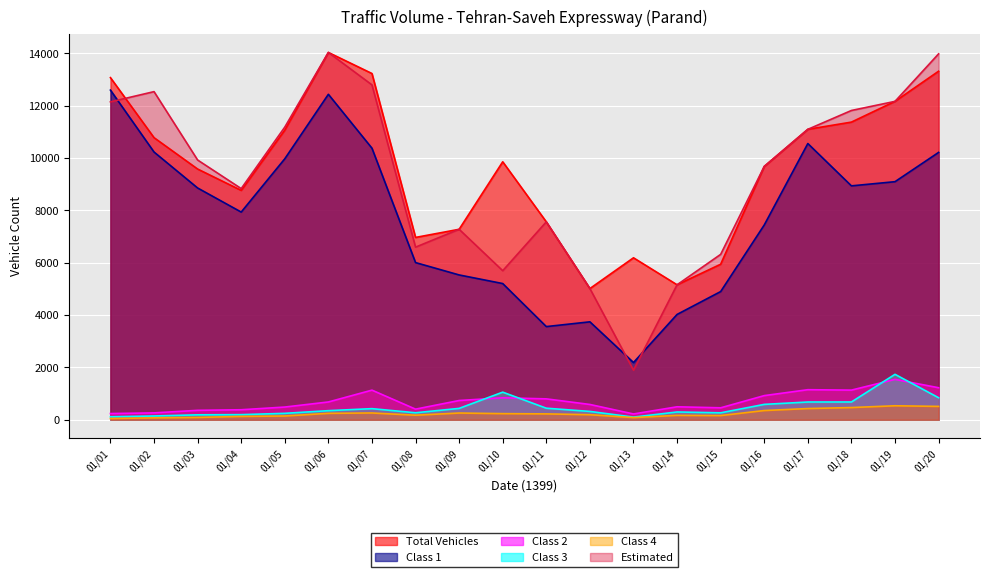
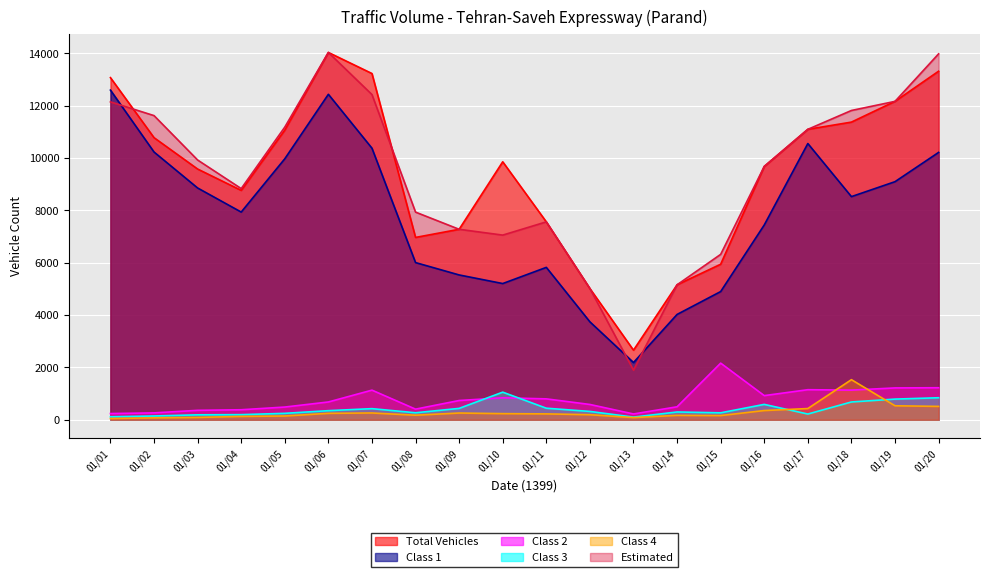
  {
    "Total Vehicles": {
      "01/01": 13100,
      "01/02": 10800,
      "01/03": 9600,
      "01/05": 11100,
      "01/07": 13200,
      "01/08": 7000,
      "01/10": 9900,
-     "01/13": 6200,
+     "01/13": 2700,
      "01/15": 5900,
      "01/18": 11400,
      "01/20": 13300
    },
    "Class 1": {
      "01/01": 12600,
      "01/02": 10200,
      "01/03": 8900,
      "01/04": 7900,
      "01/05": 10000,
      "01/06": 12400,
      "01/07": 10400,
      "01/08": 6000,
      "01/09": 5500,
      "01/10": 5200,
-     "01/11": 3600,
+     "01/11": 5800,
      "01/12": 3700,
      "01/13": 2200,
      "01/14": 4000,
      "01/15": 4900,
      "01/16": 7400,
      "01/17": 10600,
-     "01/18": 8900,
+     "01/18": 8500,
      "01/19": 9100,
      "01/20": 10200
    },
    "Class 2": {
      "01/01": 200,
      "01/02": 300,
      "01/03": 400,
      "01/04": 400,
      "01/05": 500,
      "01/06": 700,
      "01/07": 1100,
      "01/08": 400,
      "01/09": 700,
      "01/10": 800,
      "01/11": 800,
      "01/12": 600,
      "01/13": 200,
      "01/14": 500,
-     "01/15": 500,
+     "01/15": 2200,
      "01/16": 900,
      "01/17": 1100,
      "01/18": 1100,
-     "01/19": 1500,
+     "01/19": 1200,
      "01/20": 1200
    },
    "Class 3": {
      "01/03": 200,
      "01/05": 200,
      "01/06": 300,
      "01/07": 400,
      "01/09": 400,
      "01/10": 1100,
      "01/11": 400,
      "01/12": 300,
      "01/14": 300,
      "01/15": 300,
      "01/16": 600,
-     "01/17": 700,
+     "01/17": 200,
      "01/18": 700,
-     "01/19": 1700,
+     "01/19": 800,
      "01/20": 800
    },
    "Class 4": {
      "01/03": 100,
      "01/05": 100,
      "01/06": 200,
      "01/07": 300,
      "01/09": 300,
      "01/10": 200,
      "01/11": 200,
      "01/12": 200,
      "01/14": 200,
      "01/15": 200,
      "01/16": 400,
      "01/17": 400,
-     "01/18": 500,
+     "01/18": 1500,
      "01/19": 500,
      "01/20": 500
    },
    "Estimated": {
      "01/01": 12100,
-     "01/02": 12500,
+     "01/02": 11600,
      "01/03": 9900,
      "01/05": 11200,
-     "01/07": 12800,
-     "01/08": 6600,
-     "01/10": 5700,
+     "01/07": 12400,
+     "01/08": 7900,
+     "01/10": 7100,
      "01/13": 1900,
      "01/15": 6300,
      "01/18": 11800,
      "01/20": 14000
    }
  }
